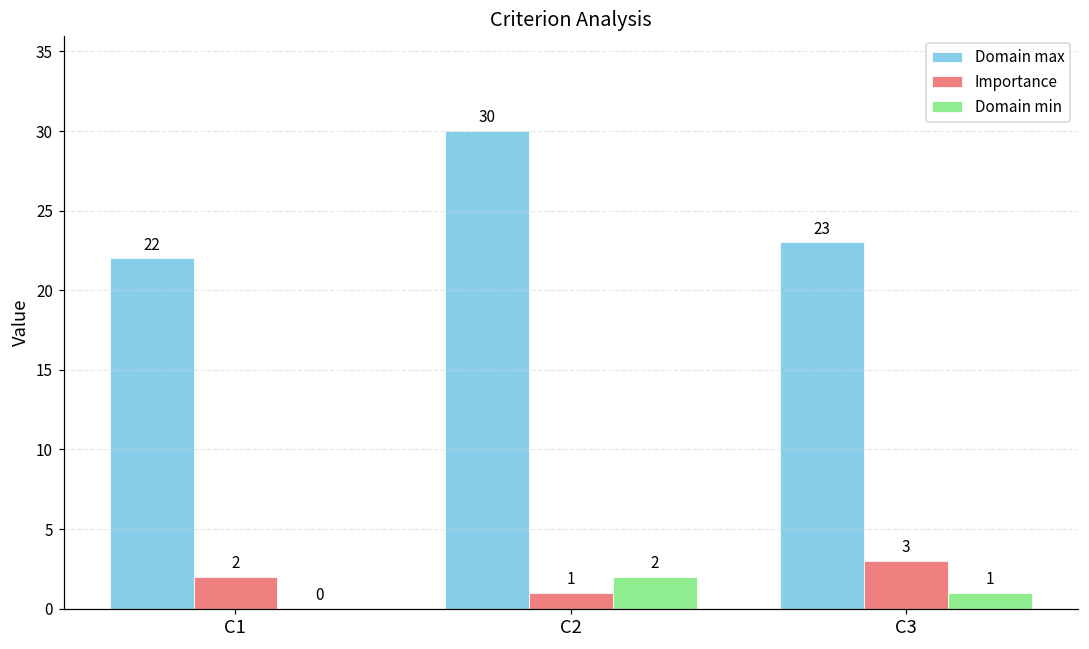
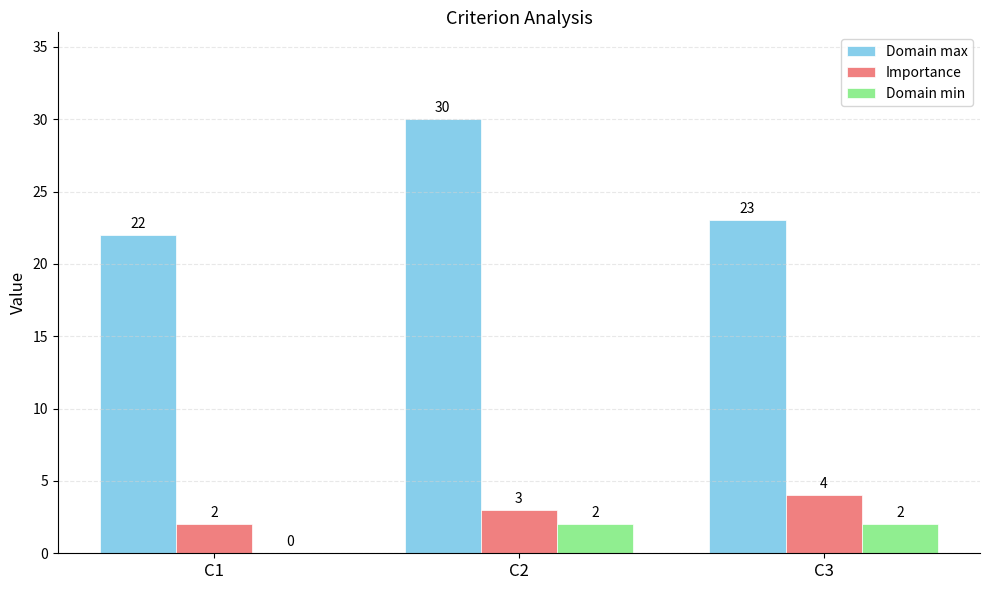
  {
    "Domain max": {
      "C1": 22,
      "C2": 30,
      "C3": 23
    },
    "Importance": {
      "C1": 2,
-     "C2": 1,
-     "C3": 3
+     "C2": 3,
+     "C3": 4
    },
    "Domain min": {
      "C1": 0,
      "C2": 2,
-     "C3": 1
+     "C3": 2
    }
  }
